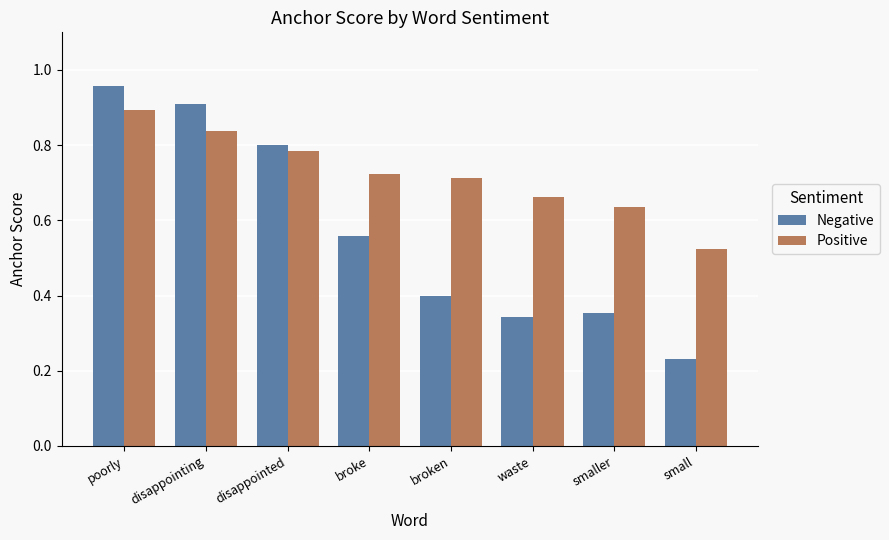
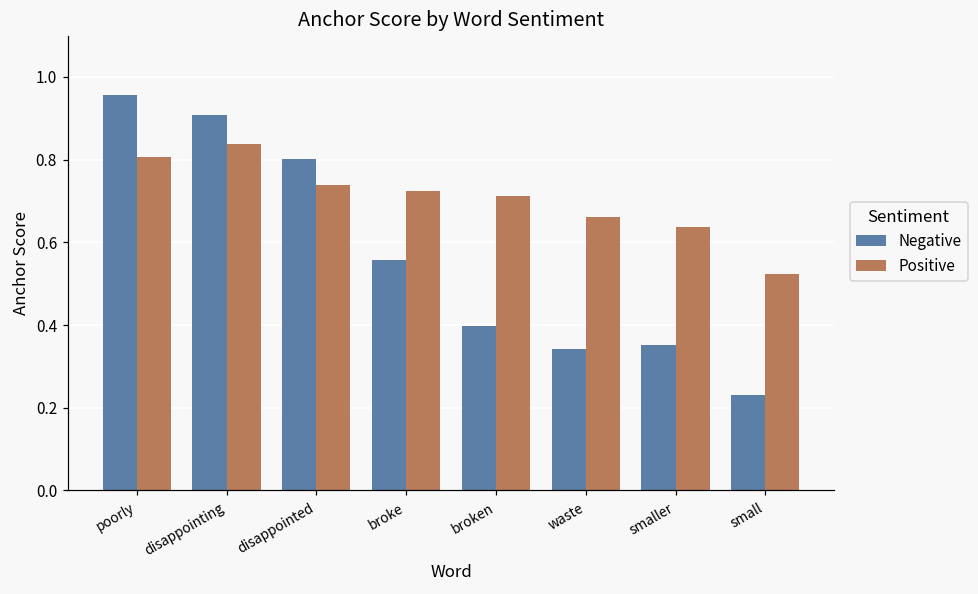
  {
    "Negative": {
      "poorly": 0.96,
      "disappointing": 0.91,
      "disappointed": 0.80,
      "broke": 0.56,
      "broken": 0.40,
      "waste": 0.34,
      "smaller": 0.35,
      "small": 0.23
    },
    "Positive": {
-     "poorly": 0.89,
+     "poorly": 0.81,
      "disappointing": 0.84,
-     "disappointed": 0.78,
+     "disappointed": 0.74,
      "broke": 0.72,
      "broken": 0.71,
      "waste": 0.66,
      "smaller": 0.64,
      "small": 0.52
    }
  }
